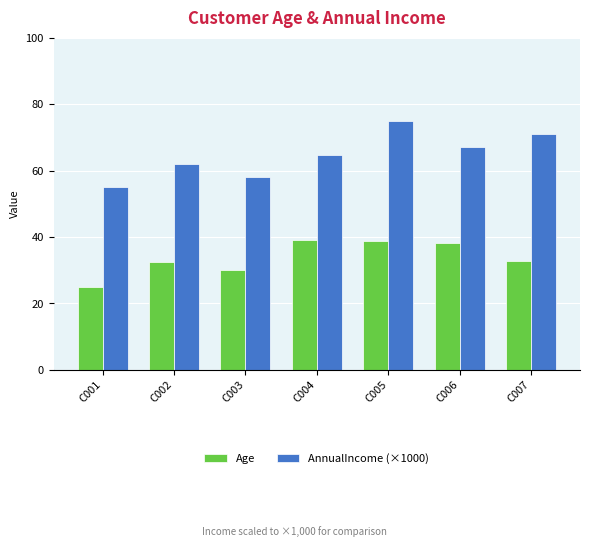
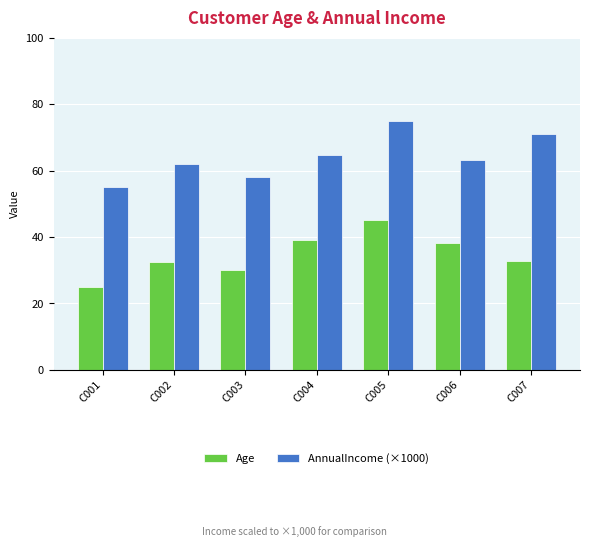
  {
    "Age": {
      "C001": 25,
      "C002": 33,
      "C003": 30,
      "C004": 39,
-     "C005": 39,
+     "C005": 45,
      "C006": 38,
      "C007": 33
    },
    "AnnualIncome (×1000)": {
      "C001": 55,
      "C002": 62,
      "C003": 58,
      "C004": 65,
      "C005": 75,
-     "C006": 67,
+     "C006": 63,
      "C007": 71
    }
  }
